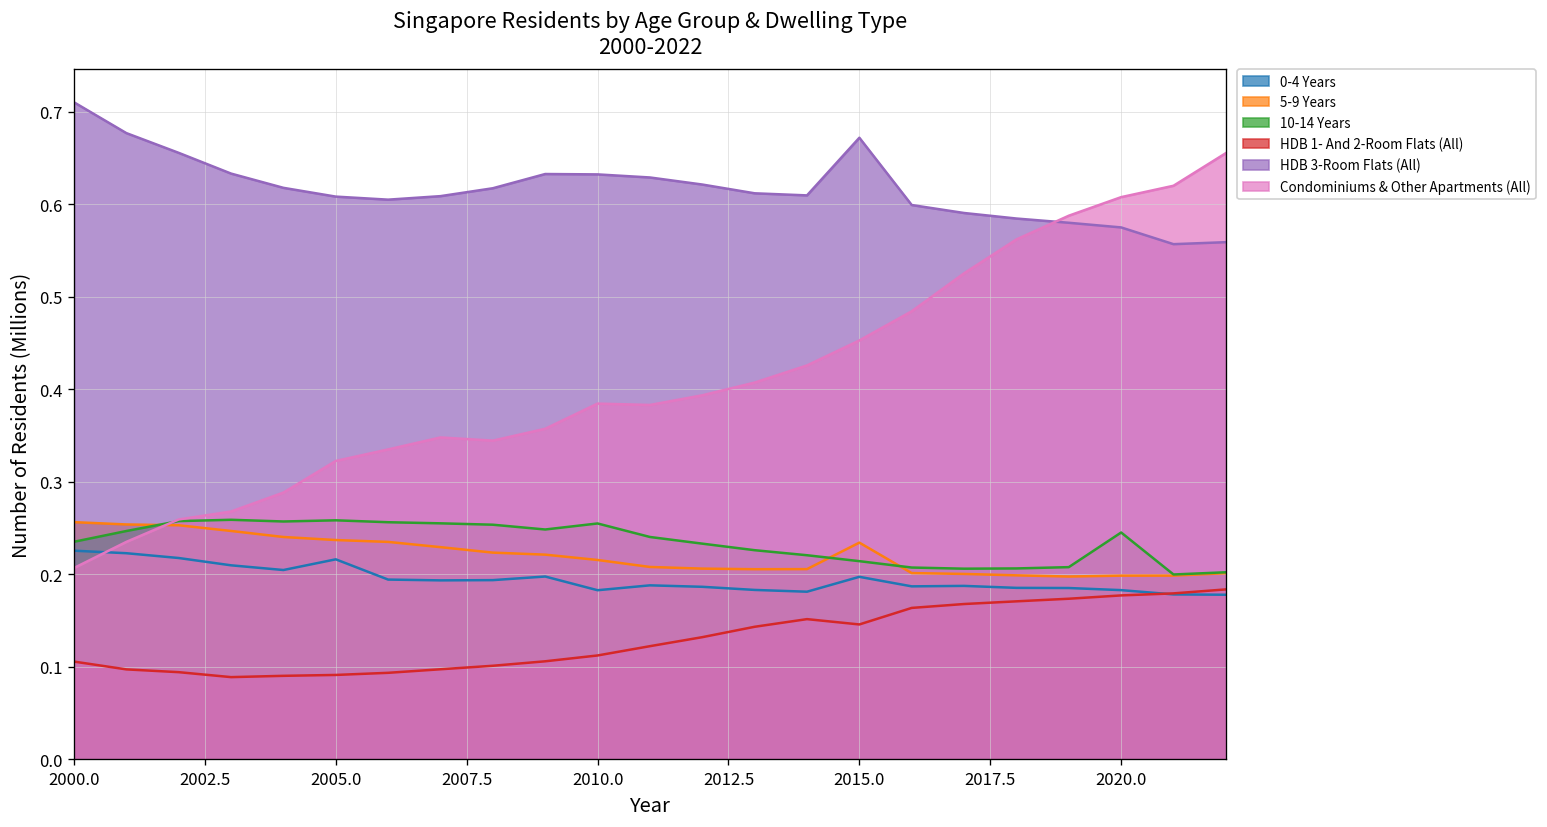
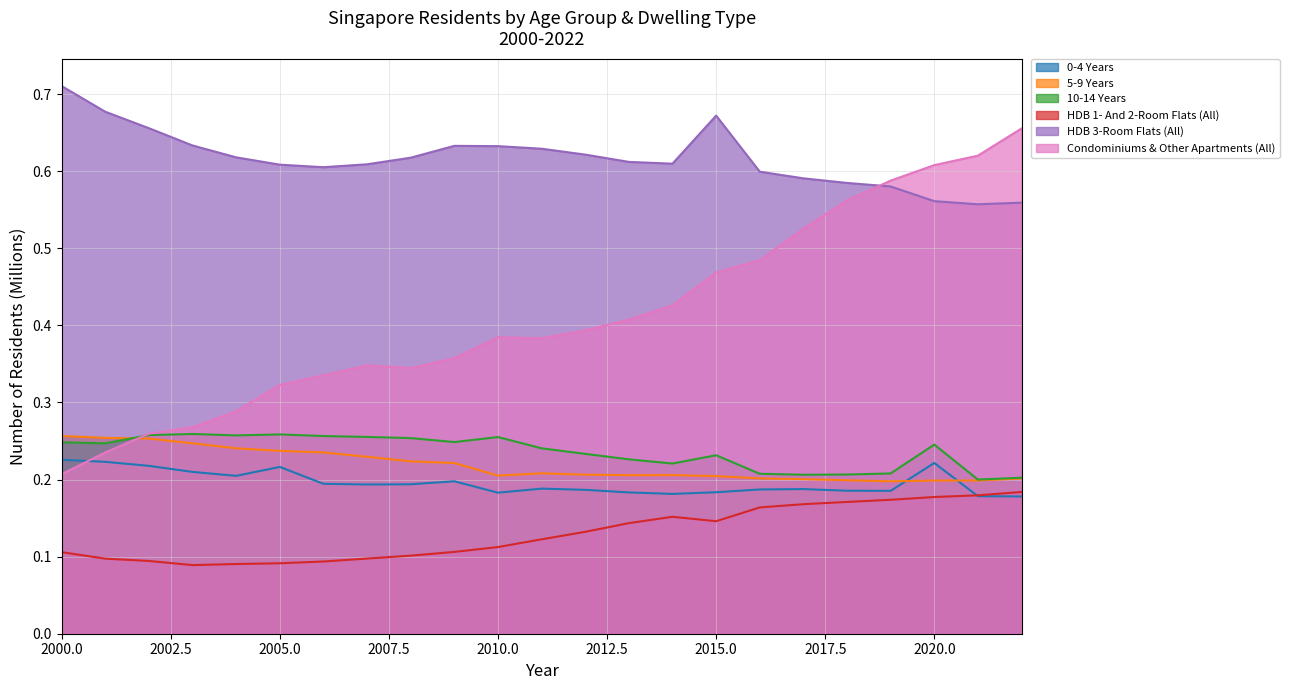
  {
    "0-4 Years": {
      "2000.0": 0.23,
      "2005.0": 0.22,
      "2010.0": 0.18,
-     "2015.0": 0.20,
-     "2020.0": 0.18
+     "2015.0": 0.18,
+     "2020.0": 0.22
    },
    "5-9 Years": {
      "2000.0": 0.26,
      "2005.0": 0.24,
-     "2010.0": 0.22,
-     "2015.0": 0.23,
+     "2010.0": 0.21,
+     "2015.0": 0.20,
      "2020.0": 0.20
    },
    "10-14 Years": {
-     "2000.0": 0.24,
+     "2000.0": 0.25,
      "2005.0": 0.26,
      "2010.0": 0.26,
-     "2015.0": 0.21,
+     "2015.0": 0.23,
      "2020.0": 0.25
    },
    "HDB 1- And 2-Room Flats (All)": {
      "2000.0": 0.11,
      "2005.0": 0.09,
      "2010.0": 0.11,
      "2015.0": 0.15,
      "2020.0": 0.18
    },
    "HDB 3-Room Flats (All)": {
      "2000.0": 0.71,
      "2005.0": 0.61,
      "2010.0": 0.63,
      "2015.0": 0.67,
-     "2020.0": 0.58
+     "2020.0": 0.56
    },
    "Condominiums & Other Apartments (All)": {
      "2000.0": 0.21,
      "2005.0": 0.32,
      "2010.0": 0.38,
-     "2015.0": 0.45,
+     "2015.0": 0.47,
      "2020.0": 0.61
    }
  }
